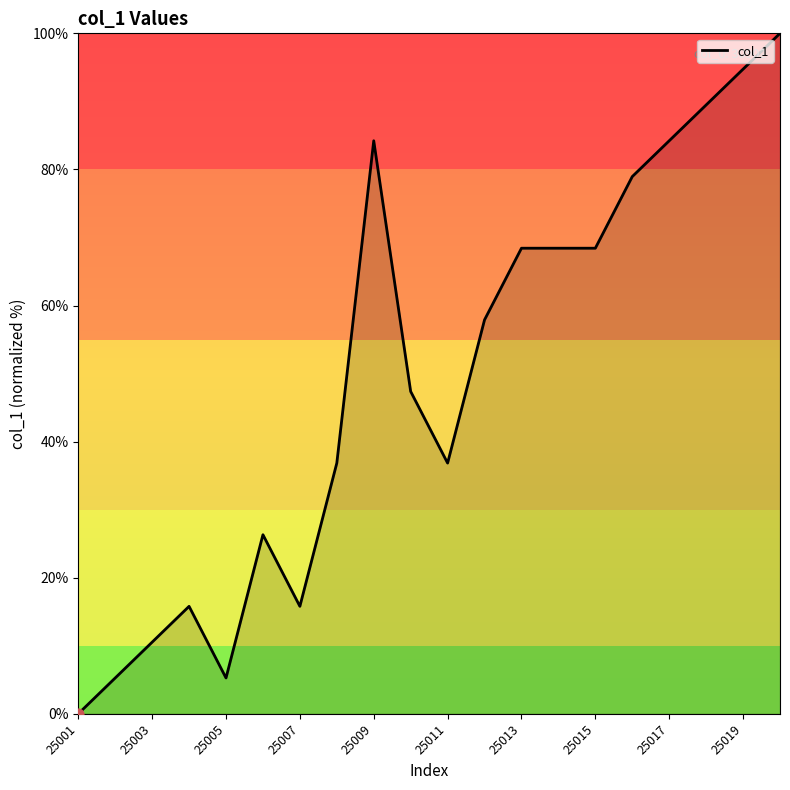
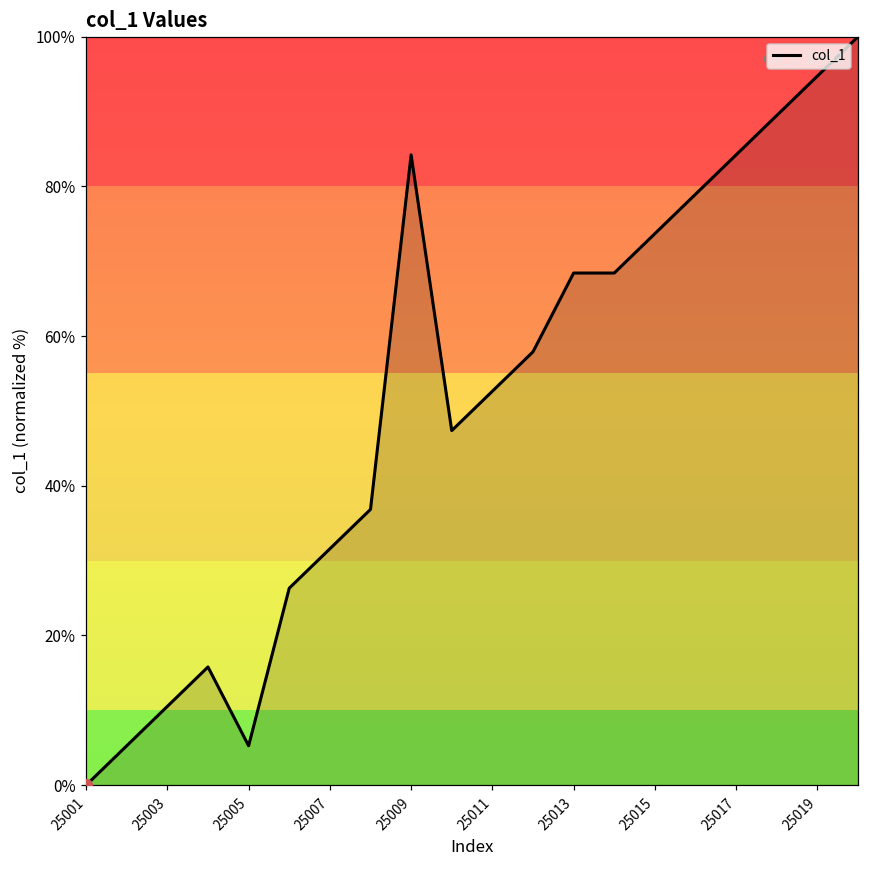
  {
    "col_1": {
      "25003": "11%",
      "25005": "5%",
-     "25007": "16%",
+     "25007": "32%",
      "25009": "84%",
-     "25011": "37%",
+     "25011": "53%",
      "25013": "68%",
-     "25015": "68%",
+     "25015": "74%",
      "25017": "84%"
    }
  }
